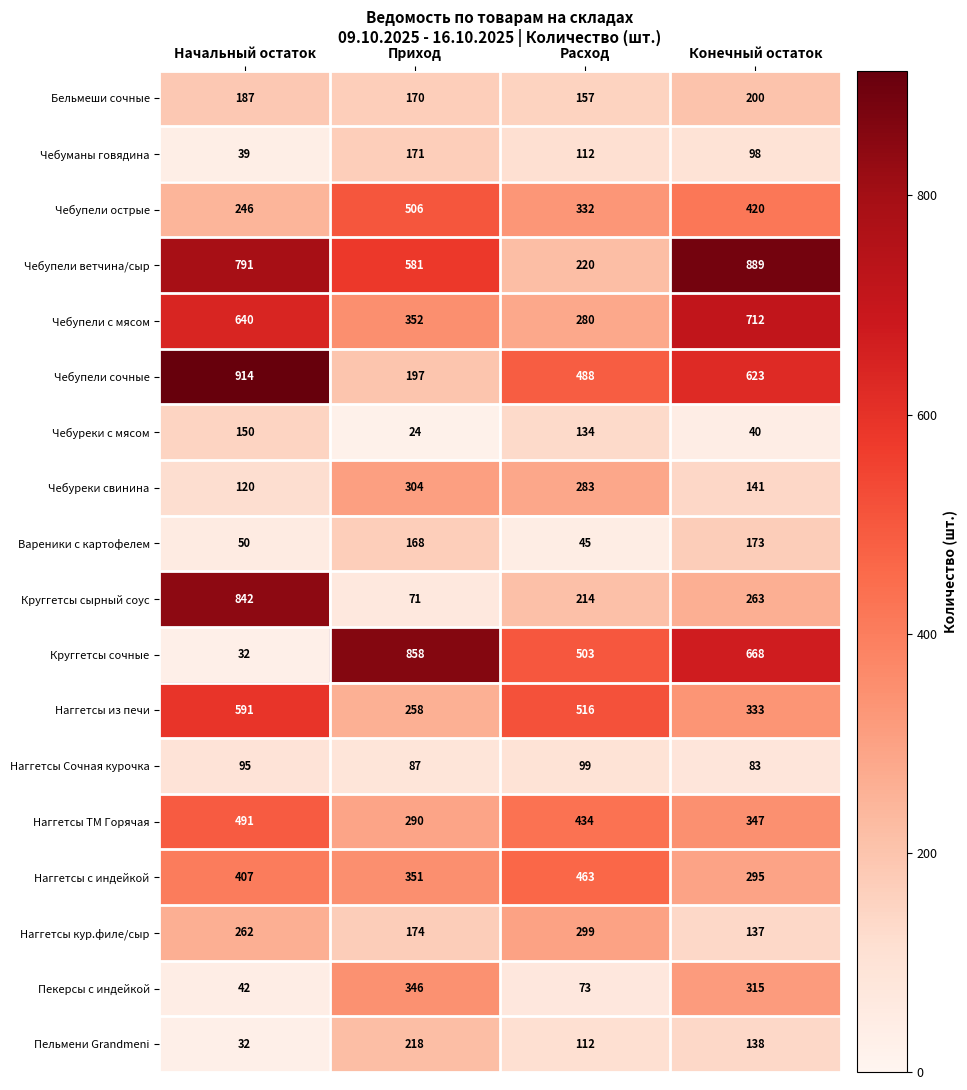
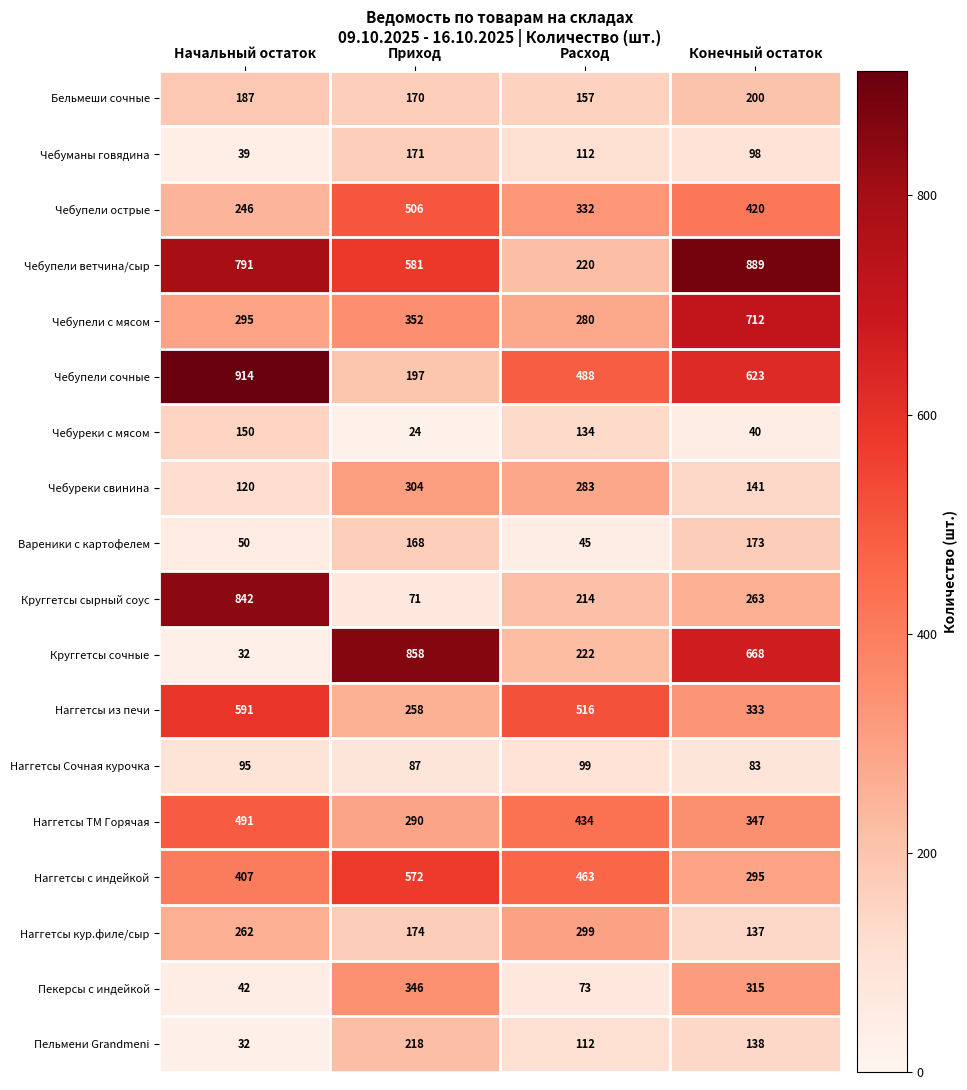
  {
    "Бельмеши сочные": {
      "Начальный остаток": 187,
      "Приход": 170,
      "Расход": 157,
      "Конечный остаток": 200
    },
    "Чебуманы говядина": {
      "Начальный остаток": 39,
      "Приход": 171,
      "Расход": 112,
      "Конечный остаток": 98
    },
    "Чебупели острые": {
      "Начальный остаток": 246,
      "Приход": 506,
      "Расход": 332,
      "Конечный остаток": 420
    },
    "Чебупели ветчина/сыр": {
      "Начальный остаток": 791,
      "Приход": 581,
      "Расход": 220,
      "Конечный остаток": 889
    },
    "Чебупели с мясом": {
-     "Начальный остаток": 640,
+     "Начальный остаток": 295,
      "Приход": 352,
      "Расход": 280,
      "Конечный остаток": 712
    },
    "Чебупели сочные": {
      "Начальный остаток": 914,
      "Приход": 197,
      "Расход": 488,
      "Конечный остаток": 623
    },
    "Чебуреки с мясом": {
      "Начальный остаток": 150,
      "Приход": 24,
      "Расход": 134,
      "Конечный остаток": 40
    },
    "Чебуреки свинина": {
      "Начальный остаток": 120,
      "Приход": 304,
      "Расход": 283,
      "Конечный остаток": 141
    },
    "Вареники с картофелем": {
      "Начальный остаток": 50,
      "Приход": 168,
      "Расход": 45,
      "Конечный остаток": 173
    },
    "Круггетсы сырный соус": {
      "Начальный остаток": 842,
      "Приход": 71,
      "Расход": 214,
      "Конечный остаток": 263
    },
    "Круггетсы сочные": {
      "Начальный остаток": 32,
      "Приход": 858,
-     "Расход": 503,
+     "Расход": 222,
      "Конечный остаток": 668
    },
    "Наггетсы из печи": {
      "Начальный остаток": 591,
      "Приход": 258,
      "Расход": 516,
      "Конечный остаток": 333
    },
    "Наггетсы Сочная курочка": {
      "Начальный остаток": 95,
      "Приход": 87,
      "Расход": 99,
      "Конечный остаток": 83
    },
    "Наггетсы ТМ Горячая": {
      "Начальный остаток": 491,
      "Приход": 290,
      "Расход": 434,
      "Конечный остаток": 347
    },
    "Наггетсы с индейкой": {
      "Начальный остаток": 407,
-     "Приход": 351,
+     "Приход": 572,
      "Расход": 463,
      "Конечный остаток": 295
    },
    "Наггетсы кур.филе/сыр": {
      "Начальный остаток": 262,
      "Приход": 174,
      "Расход": 299,
      "Конечный остаток": 137
    },
    "Пекерсы с индейкой": {
      "Начальный остаток": 42,
      "Приход": 346,
      "Расход": 73,
      "Конечный остаток": 315
    },
    "Пельмени Grandmeni": {
      "Начальный остаток": 32,
      "Приход": 218,
      "Расход": 112,
      "Конечный остаток": 138
    }
  }
